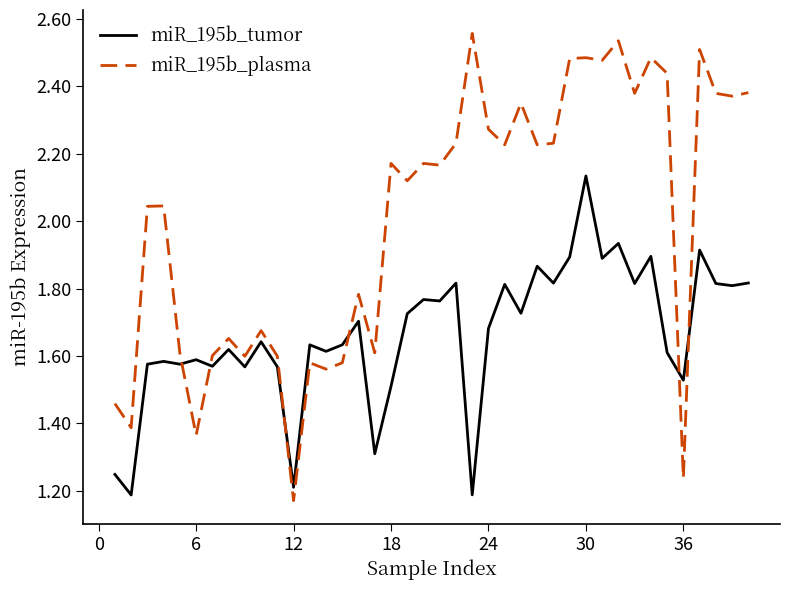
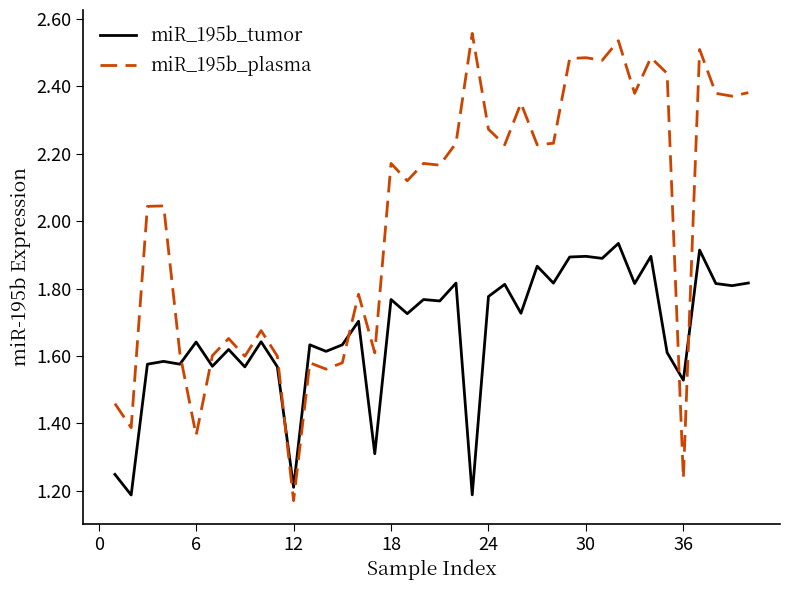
  {
    "miR_195b_tumor": {
-     "6": 1.59,
+     "6": 1.64,
      "12": 1.21,
-     "18": 1.51,
-     "24": 1.68,
-     "30": 2.13,
+     "18": 1.77,
+     "24": 1.78,
+     "30": 1.90,
      "36": 1.53
    },
    "miR_195b_plasma": {
      "6": 1.36,
      "12": 1.17,
      "18": 2.17,
      "24": 2.27,
      "30": 2.49,
      "36": 1.24
    }
  }
